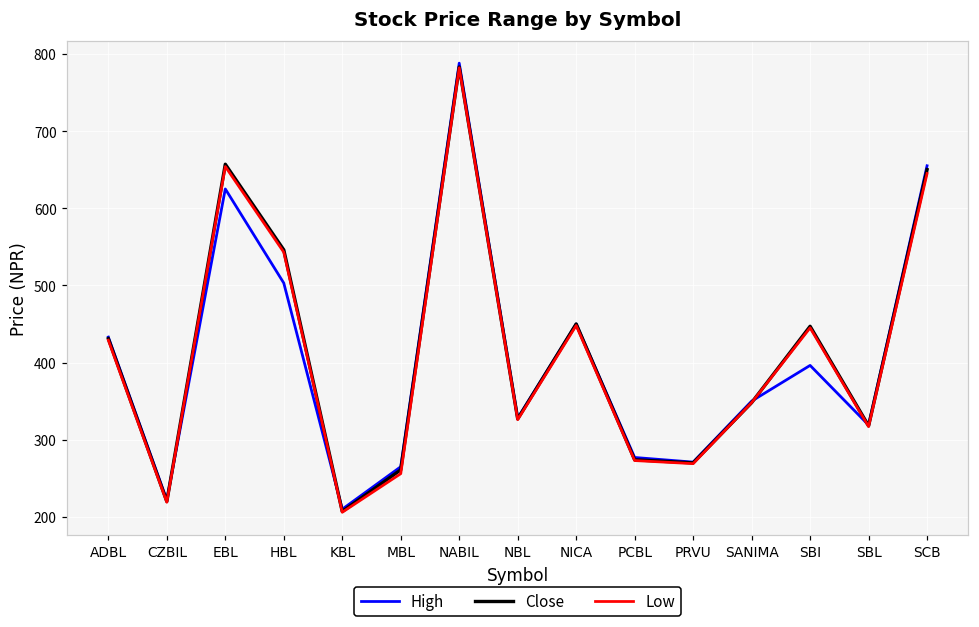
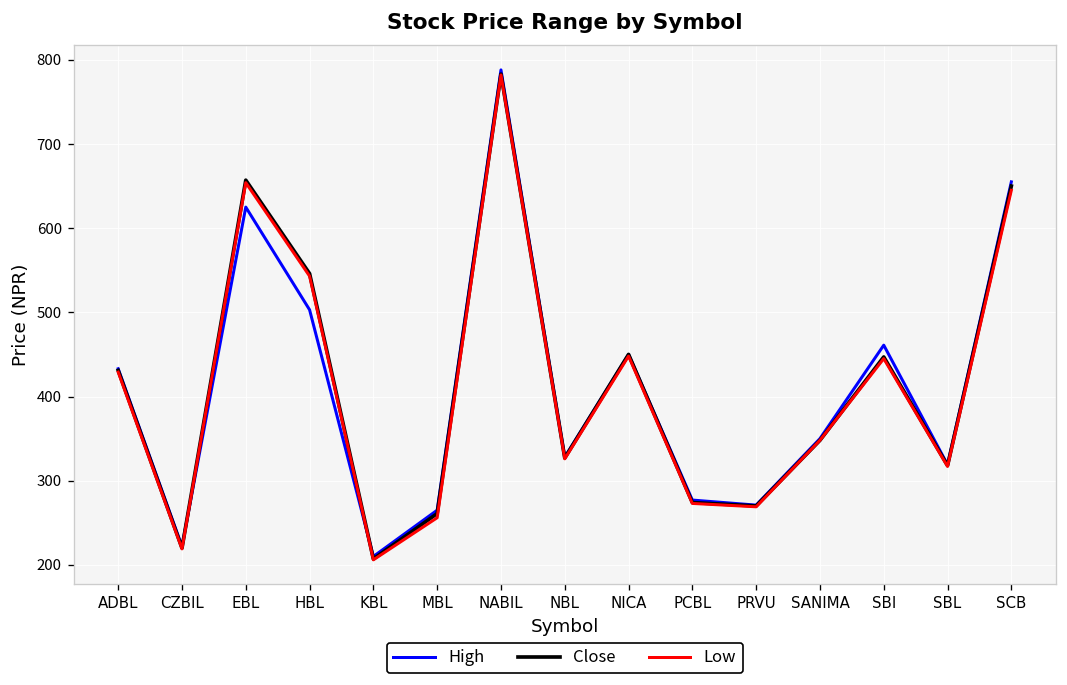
  {
    "High": {
      "EBL": 630,
      "HBL": 500,
      "MBL": 270,
      "NABIL": 790,
-     "SBI": 400,
+     "SBI": 460,
      "SCB": 660
    },
    "Close": {
      "MBL": 260,
      "SCB": 650
    },
    "Low": {
      "MBL": 260,
      "SCB": 650
    }
  }
